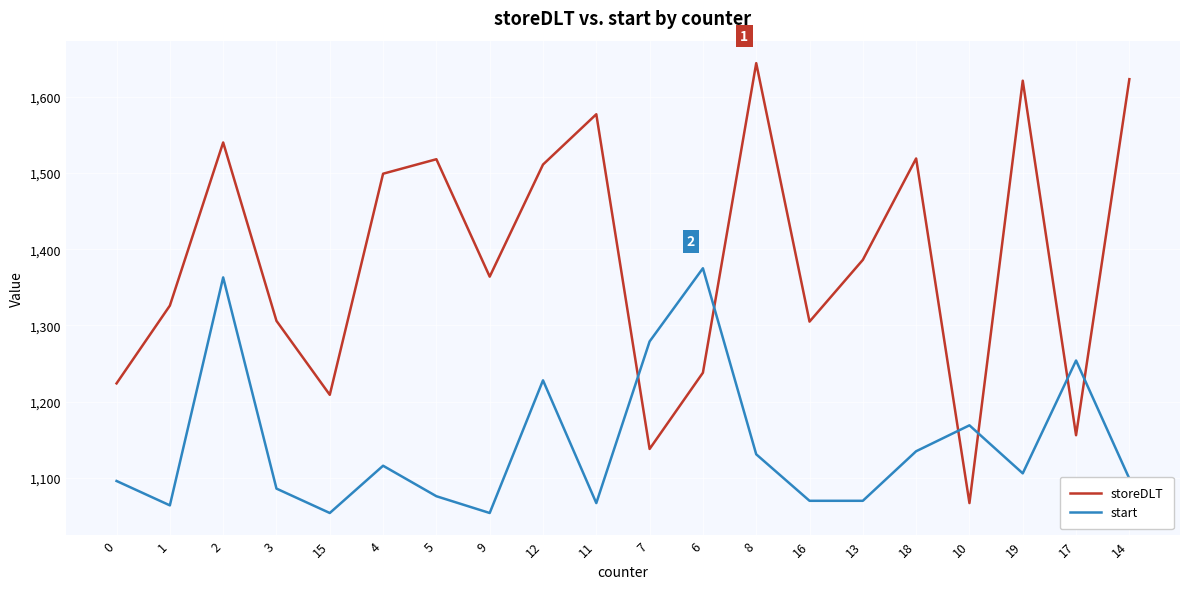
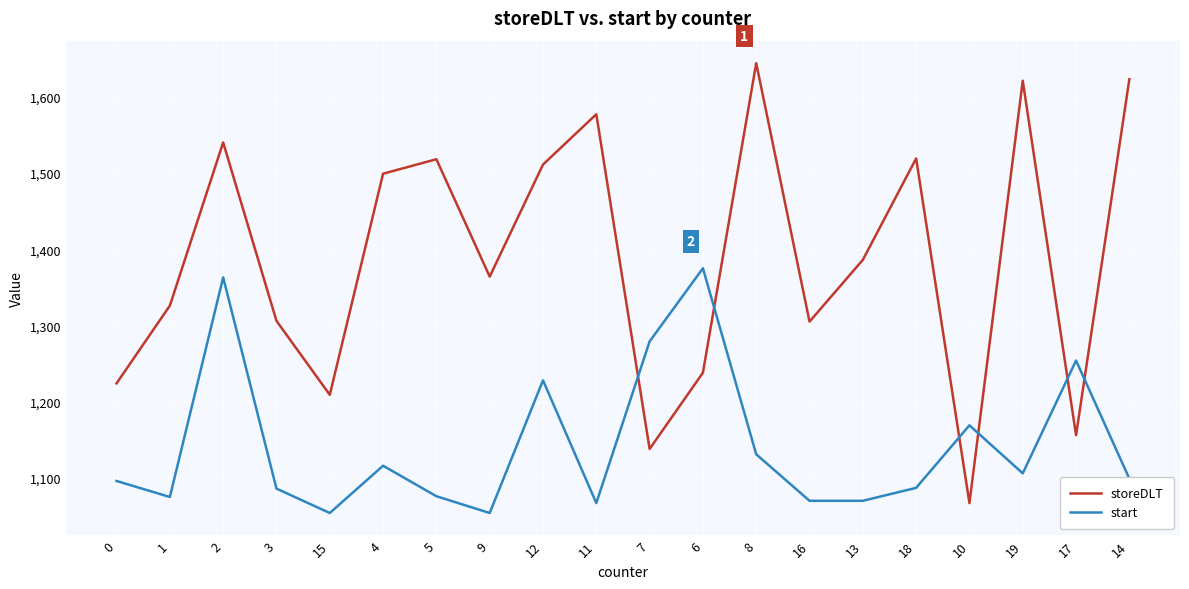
  {
    "storeDLT": {
      "0": "1,220",
      "1": "1,330",
      "2": "1,540",
      "3": "1,310",
      "15": "1,210",
      "4": "1,500",
      "5": "1,520",
      "9": "1,360",
      "12": "1,510",
      "11": "1,580",
      "7": "1,140",
      "6": "1,240",
      "16": "1,310",
      "13": "1,390",
      "18": "1,520",
      "10": "1,070",
      "19": "1,620",
      "17": "1,160",
      "14": "1,620"
    },
    "start": {
      "0": "1,100",
-     "1": "1,060",
+     "1": "1,080",
      "2": "1,360",
      "3": "1,090",
      "15": "1,050",
      "4": "1,120",
      "5": "1,080",
      "9": "1,050",
      "12": "1,230",
      "11": "1,070",
      "7": "1,280",
      "8": "1,130",
      "16": "1,070",
      "13": "1,070",
-     "18": "1,140",
+     "18": "1,090",
      "10": "1,170",
      "19": "1,110",
      "17": "1,250"
    }
  }
